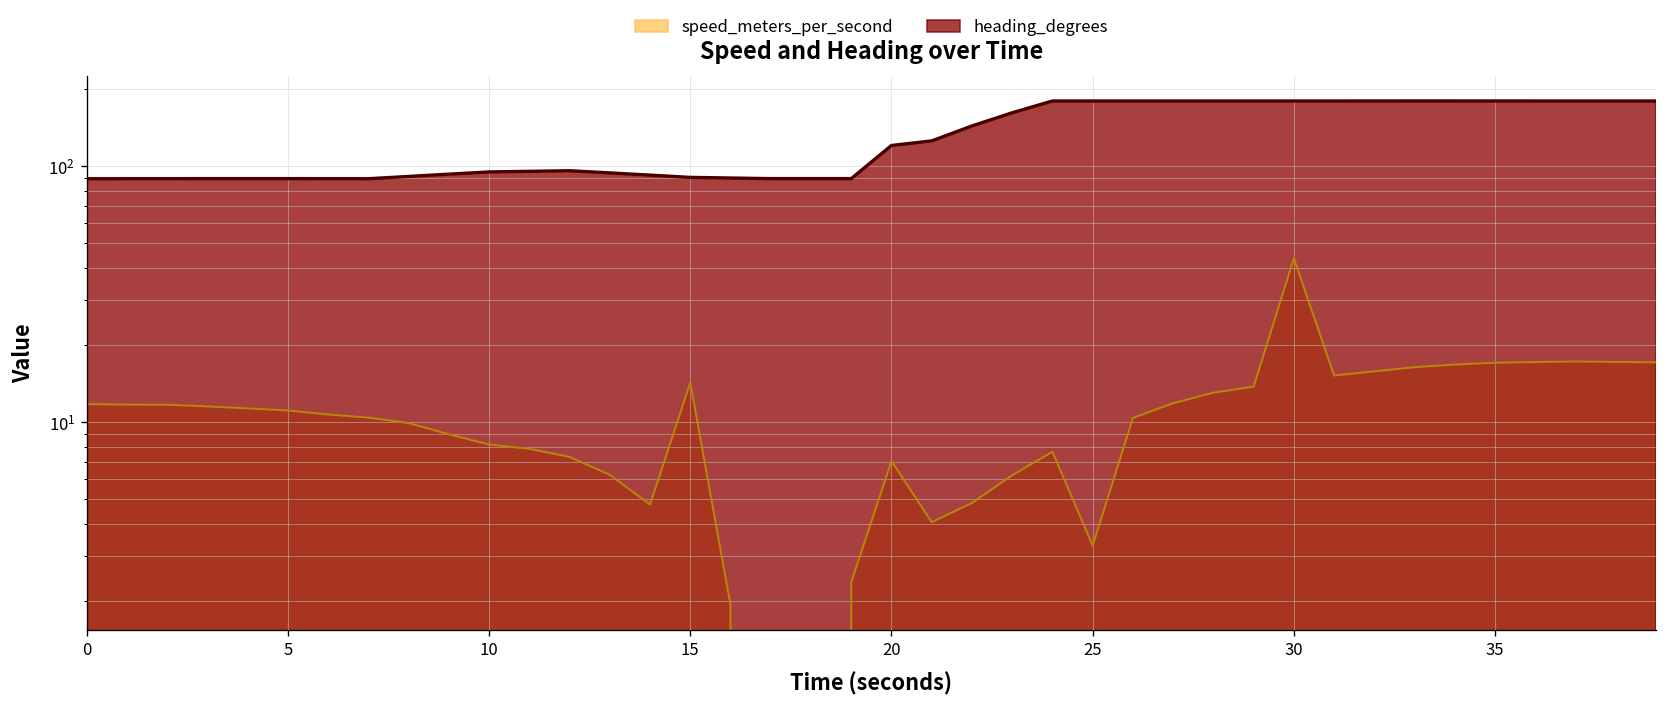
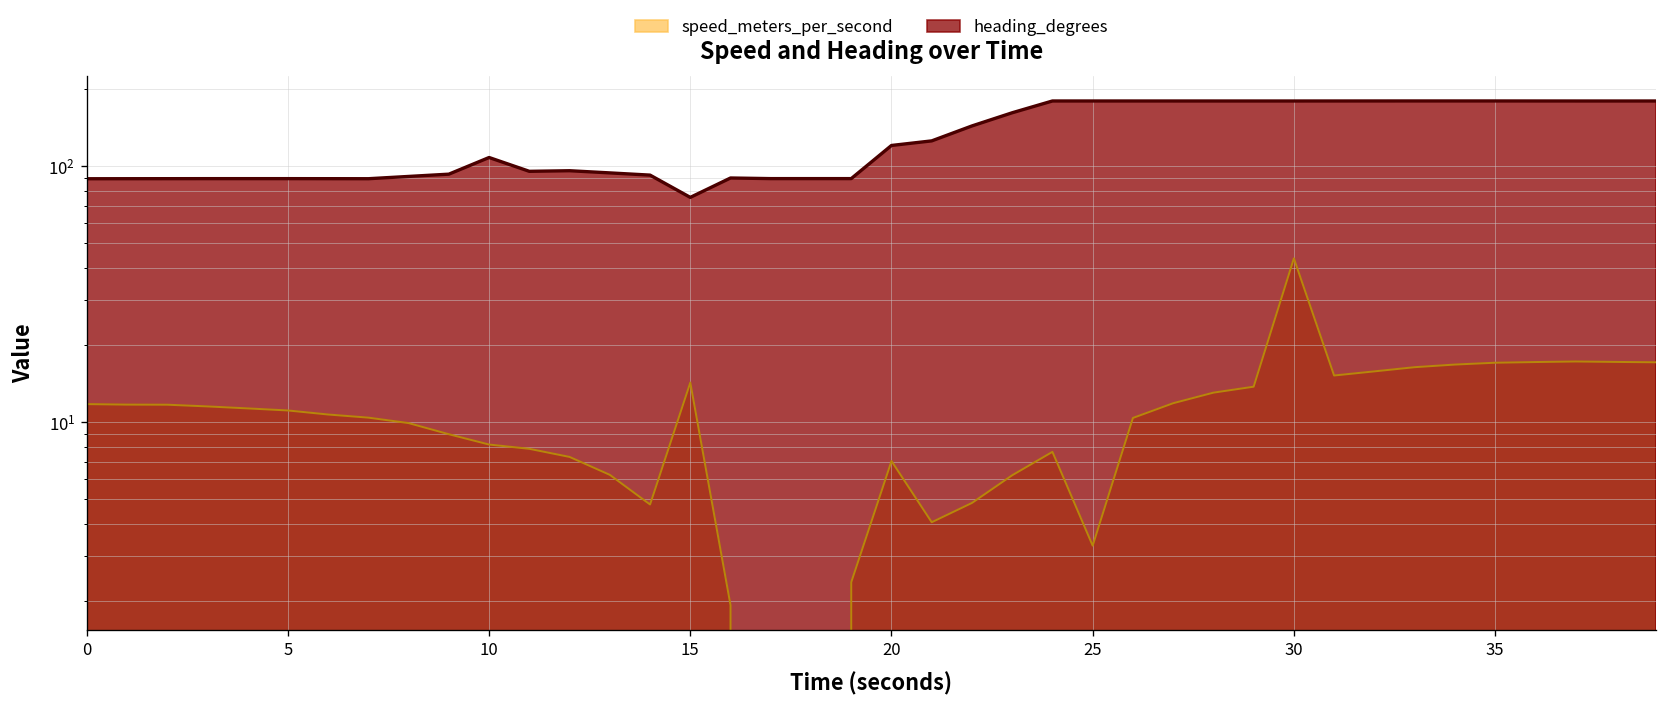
  {
    "speed_meters_per_second": {
      "0": 12,
      "5": 11,
      "10": 8,
      "15": 14,
      "20": 7,
      "25": 3.3,
      "30": 44,
      "35": 17
    },
    "heading_degrees": {
      "0": 89,
      "5": 89,
-     "10": 90,
-     "15": 90,
+     "10": 110,
+     "15": 75,
      "20": 120,
      "25": 180,
      "30": 180,
      "35": 180
    }
  }
